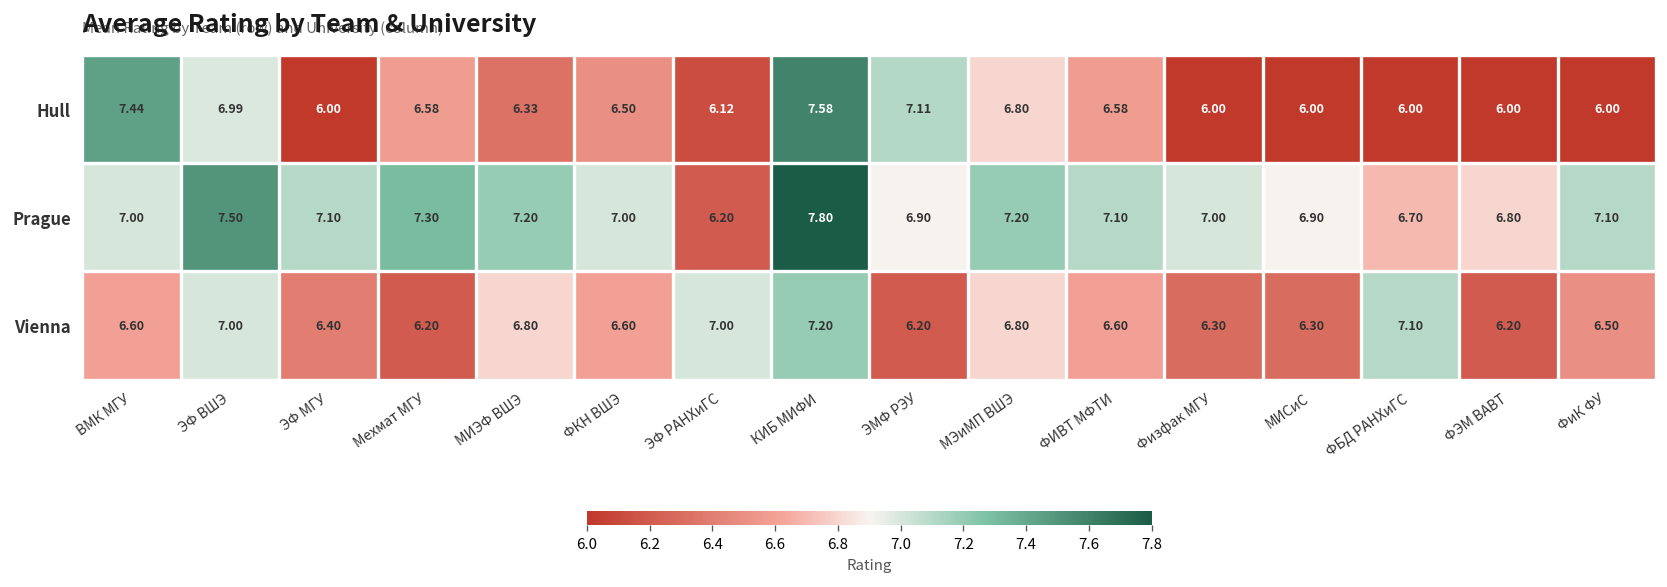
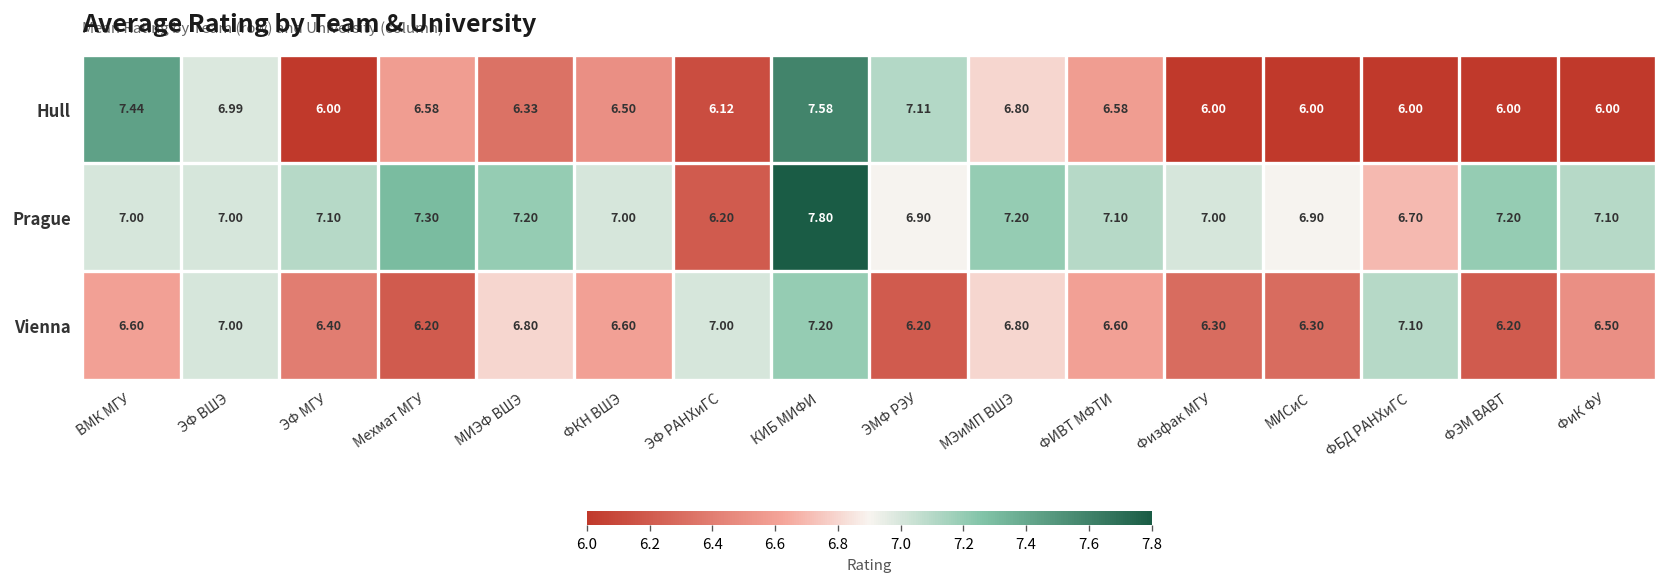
  {
    "Hull": {
      "ВМК МГУ": 7.44,
      "ЭФ ВШЭ": 6.99,
      "ЭФ МГУ": 6.00,
      "Мехмат МГУ": 6.58,
      "МИЭФ ВШЭ": 6.33,
      "ФКН ВШЭ": 6.50,
      "ЭФ РАНХиГС": 6.12,
      "КИБ МИФИ": 7.58,
      "ЭМФ РЭУ": 7.11,
      "МЭиМП ВШЭ": 6.80,
      "ФИВТ МФТИ": 6.58,
      "Физфак МГУ": 6.00,
      "МИСиС": 6.00,
      "ФБД РАНХиГС": 6.00,
      "ФЭМ ВАВТ": 6.00,
      "ФиК ФУ": 6.00
    },
    "Prague": {
      "ВМК МГУ": 7.00,
-     "ЭФ ВШЭ": 7.50,
+     "ЭФ ВШЭ": 7.00,
      "ЭФ МГУ": 7.10,
      "Мехмат МГУ": 7.30,
      "МИЭФ ВШЭ": 7.20,
      "ФКН ВШЭ": 7.00,
      "ЭФ РАНХиГС": 6.20,
      "КИБ МИФИ": 7.80,
      "ЭМФ РЭУ": 6.90,
      "МЭиМП ВШЭ": 7.20,
      "ФИВТ МФТИ": 7.10,
      "Физфак МГУ": 7.00,
      "МИСиС": 6.90,
      "ФБД РАНХиГС": 6.70,
-     "ФЭМ ВАВТ": 6.80,
+     "ФЭМ ВАВТ": 7.20,
      "ФиК ФУ": 7.10
    },
    "Vienna": {
      "ВМК МГУ": 6.60,
      "ЭФ ВШЭ": 7.00,
      "ЭФ МГУ": 6.40,
      "Мехмат МГУ": 6.20,
      "МИЭФ ВШЭ": 6.80,
      "ФКН ВШЭ": 6.60,
      "ЭФ РАНХиГС": 7.00,
      "КИБ МИФИ": 7.20,
      "ЭМФ РЭУ": 6.20,
      "МЭиМП ВШЭ": 6.80,
      "ФИВТ МФТИ": 6.60,
      "Физфак МГУ": 6.30,
      "МИСиС": 6.30,
      "ФБД РАНХиГС": 7.10,
      "ФЭМ ВАВТ": 6.20,
      "ФиК ФУ": 6.50
    }
  }
